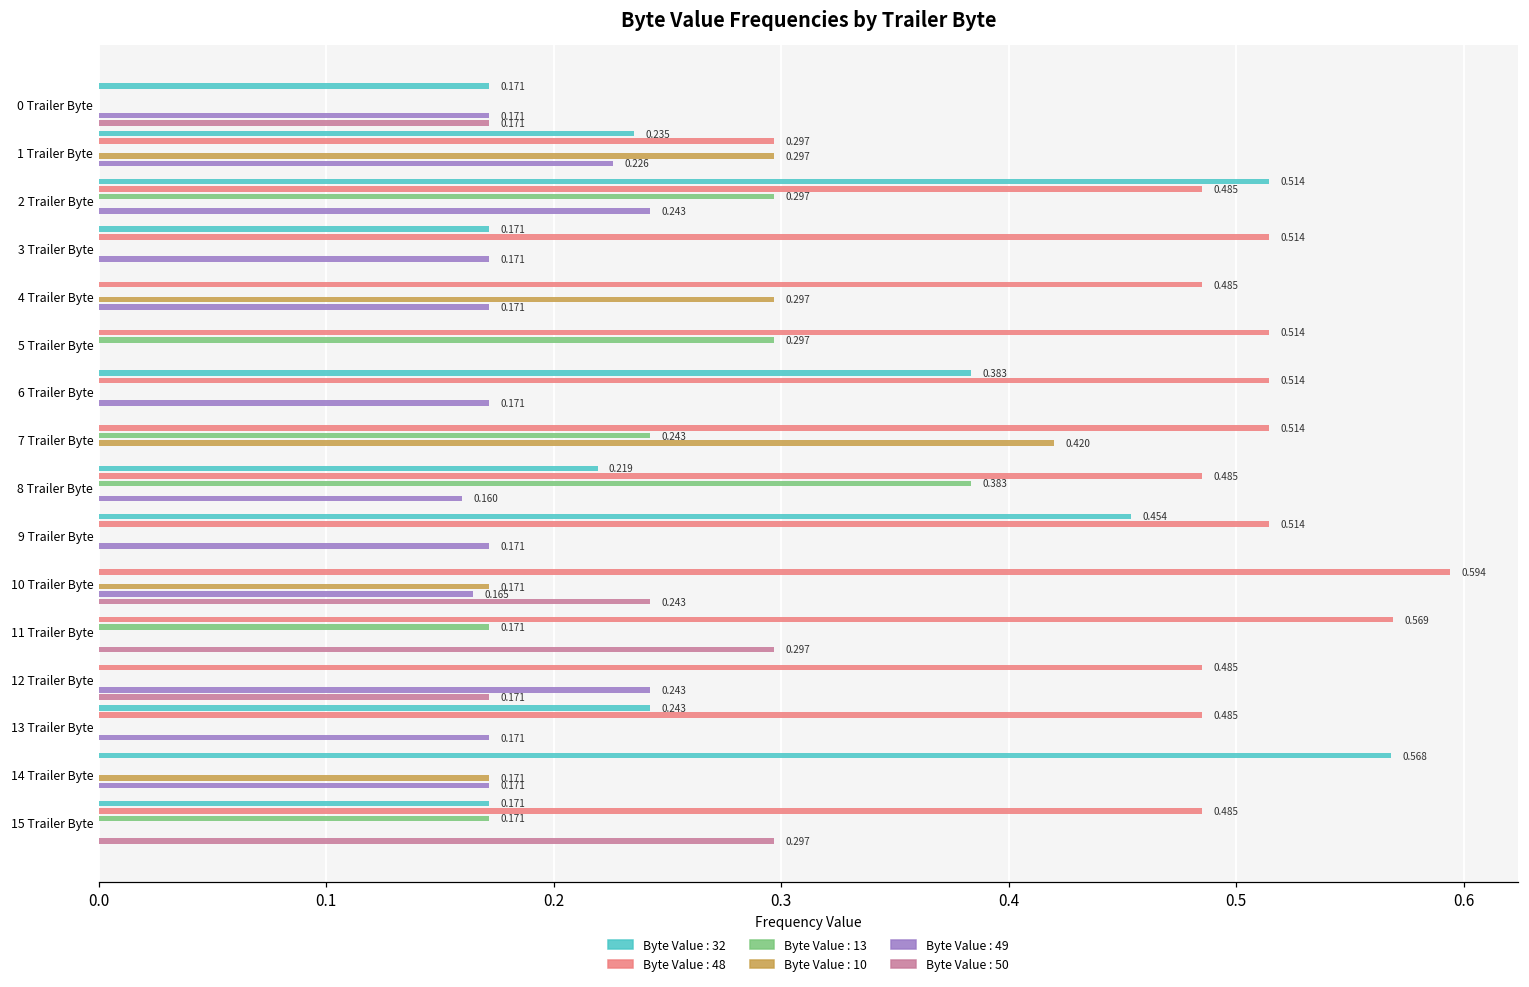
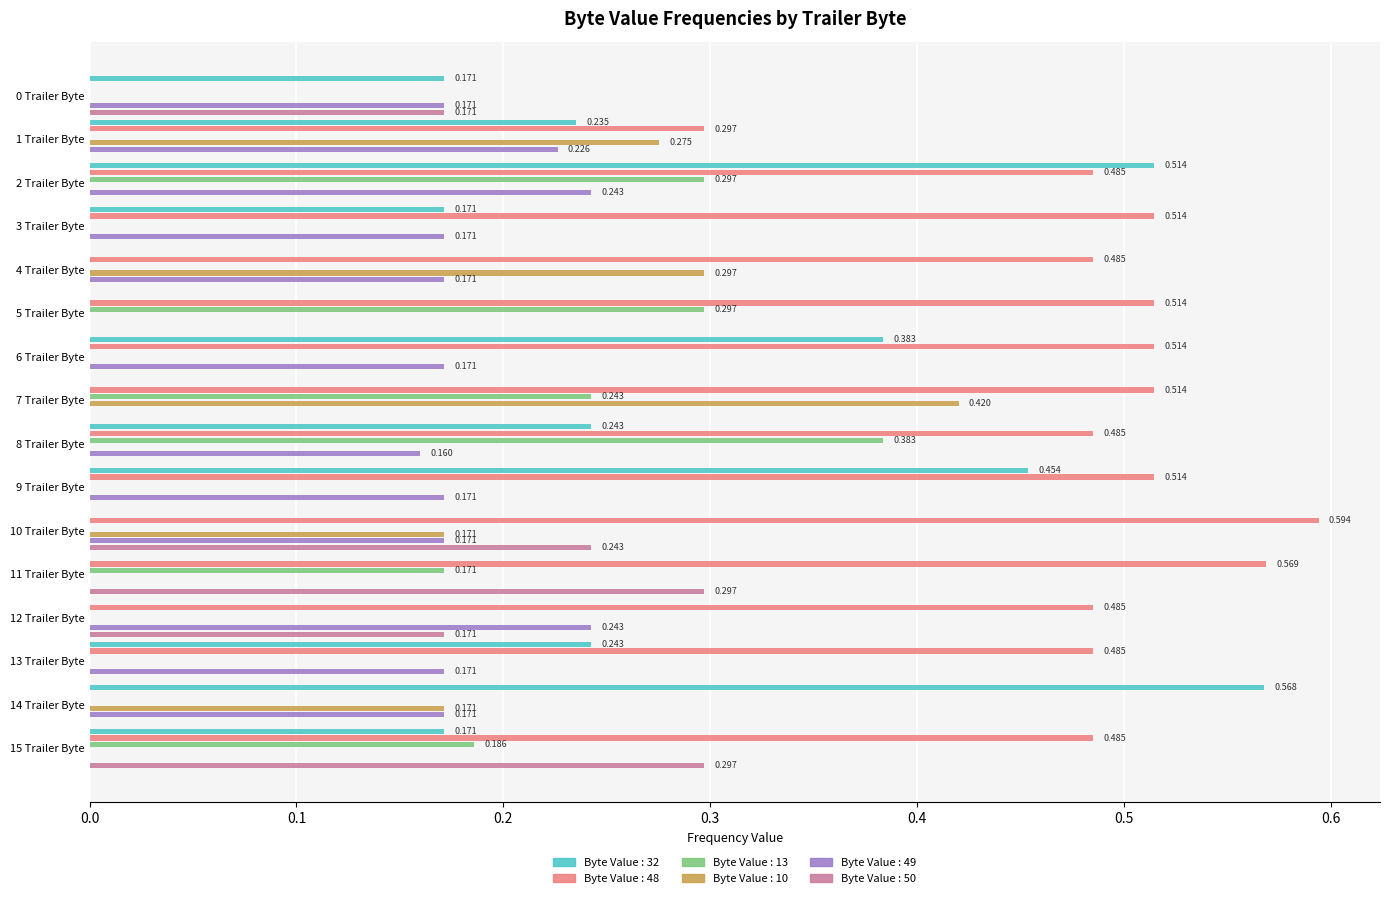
  {
    "Byte Value : 32": {
      "0 Trailer Byte": 0.171,
      "1 Trailer Byte": 0.235,
      "2 Trailer Byte": 0.514,
      "3 Trailer Byte": 0.171,
      "6 Trailer Byte": 0.383,
-     "8 Trailer Byte": 0.219,
+     "8 Trailer Byte": 0.243,
      "9 Trailer Byte": 0.454,
      "13 Trailer Byte": 0.243,
      "14 Trailer Byte": 0.568,
      "15 Trailer Byte": 0.171
    },
    "Byte Value : 13": {
      "2 Trailer Byte": 0.297,
      "5 Trailer Byte": 0.297,
      "7 Trailer Byte": 0.243,
      "8 Trailer Byte": 0.383,
      "11 Trailer Byte": 0.171,
-     "15 Trailer Byte": 0.171
+     "15 Trailer Byte": 0.186
    },
    "Byte Value : 10": {
-     "1 Trailer Byte": 0.297,
+     "1 Trailer Byte": 0.275,
      "4 Trailer Byte": 0.297,
      "7 Trailer Byte": 0.420,
      "10 Trailer Byte": 0.171
    },
    "Byte Value : 49": {
      "1 Trailer Byte": 0.226,
      "2 Trailer Byte": 0.243,
      "3 Trailer Byte": 0.171,
      "4 Trailer Byte": 0.171,
      "6 Trailer Byte": 0.171,
      "8 Trailer Byte": 0.160,
      "9 Trailer Byte": 0.171,
-     "10 Trailer Byte": 0.165,
+     "10 Trailer Byte": 0.171,
      "12 Trailer Byte": 0.243,
      "13 Trailer Byte": 0.171
    }
  }
